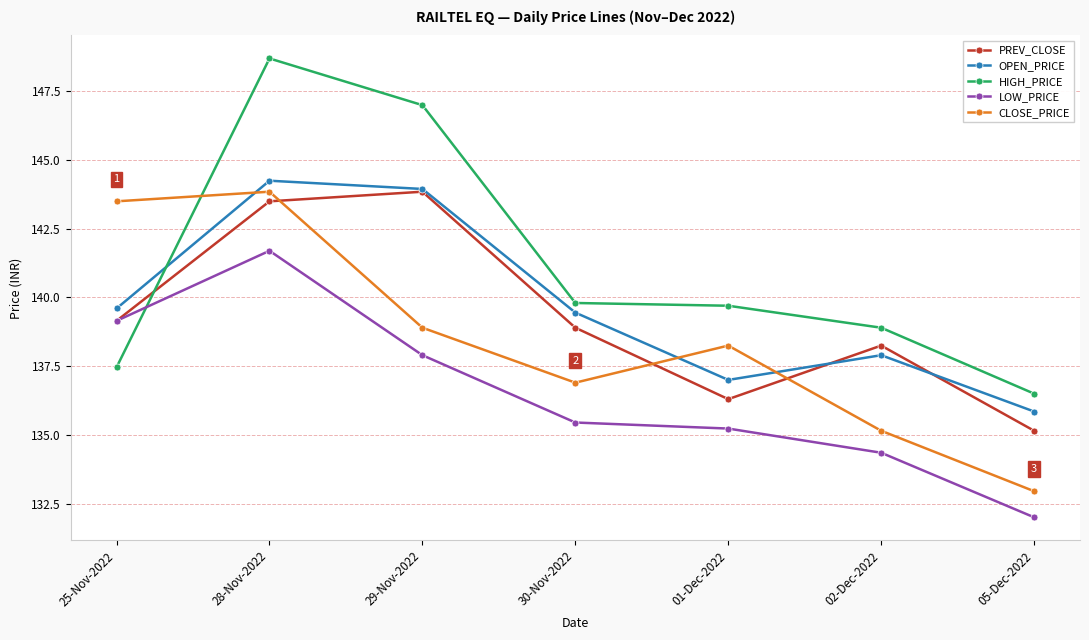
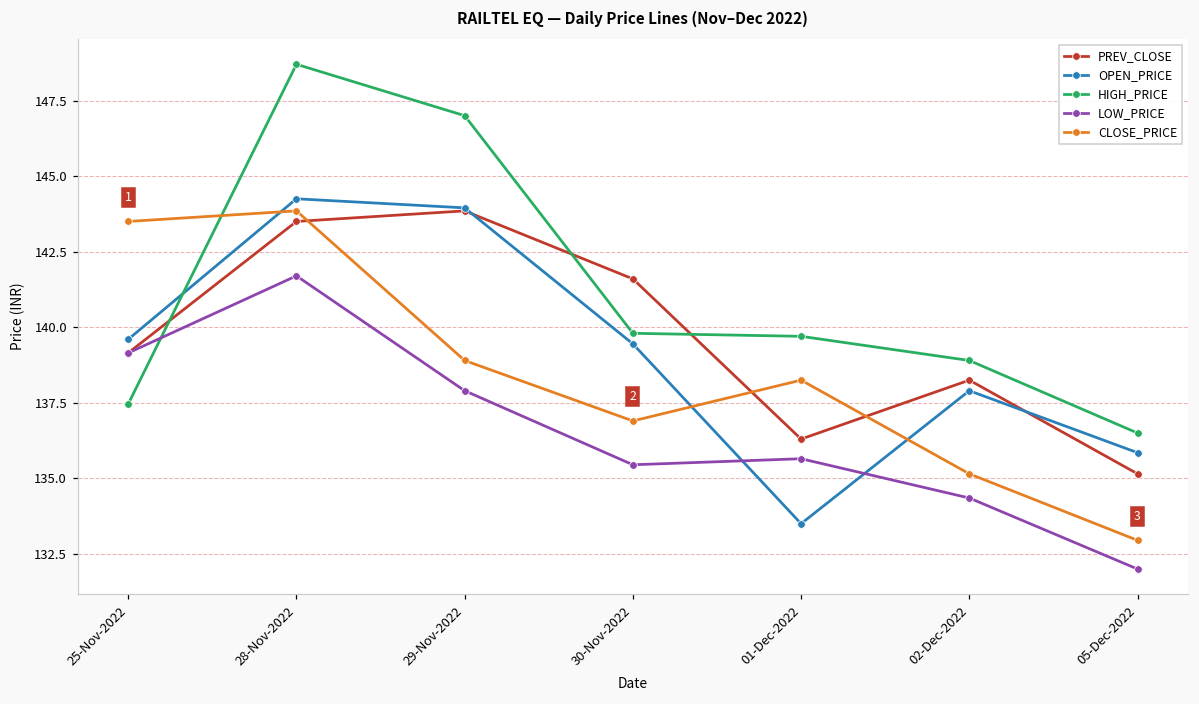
  {
    "PREV_CLOSE": {
      "28-Nov-2022": 143.5,
      "29-Nov-2022": 143.9,
-     "30-Nov-2022": 138.9,
+     "30-Nov-2022": 141.6,
      "01-Dec-2022": 136.3,
      "02-Dec-2022": 138.3,
      "05-Dec-2022": 135.2
    },
    "OPEN_PRICE": {
      "25-Nov-2022": 139.6,
      "28-Nov-2022": 144.3,
      "29-Nov-2022": 144.0,
      "30-Nov-2022": 139.5,
-     "01-Dec-2022": 137.0,
+     "01-Dec-2022": 133.5,
      "02-Dec-2022": 137.9,
      "05-Dec-2022": 135.9
    },
    "HIGH_PRICE": {
      "25-Nov-2022": 137.5,
      "28-Nov-2022": 148.7,
      "29-Nov-2022": 147.0,
      "30-Nov-2022": 139.8,
      "01-Dec-2022": 139.7,
      "02-Dec-2022": 138.9,
      "05-Dec-2022": 136.5
    },
    "LOW_PRICE": {
      "28-Nov-2022": 141.7,
      "29-Nov-2022": 137.9,
      "30-Nov-2022": 135.5,
-     "01-Dec-2022": 135.2,
+     "01-Dec-2022": 135.7,
      "02-Dec-2022": 134.4,
      "05-Dec-2022": 132.0
    },
    "CLOSE_PRICE": {
      "28-Nov-2022": 143.9,
      "29-Nov-2022": 138.9,
      "01-Dec-2022": 138.3,
      "02-Dec-2022": 135.2
    }
  }
